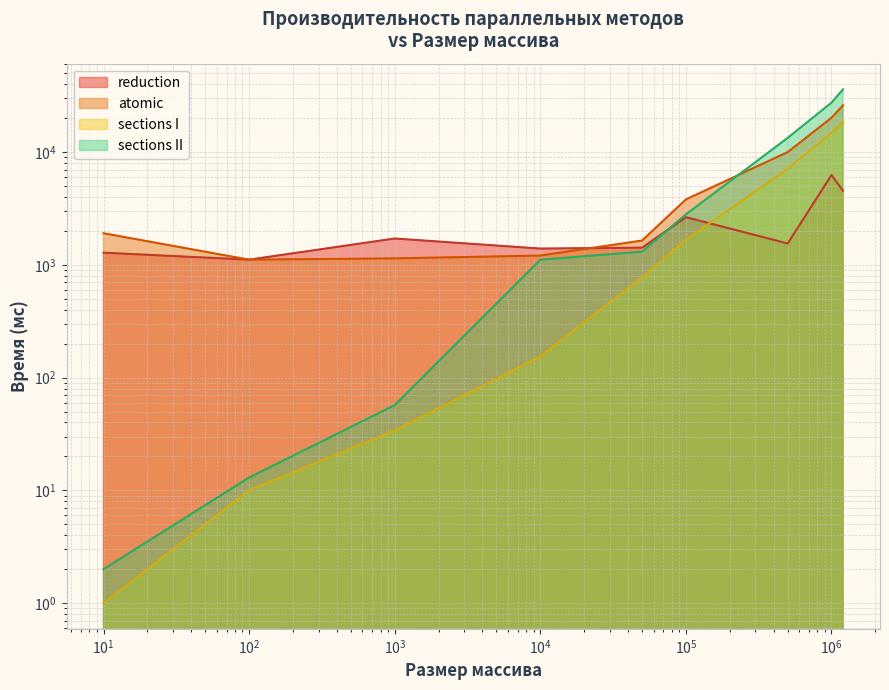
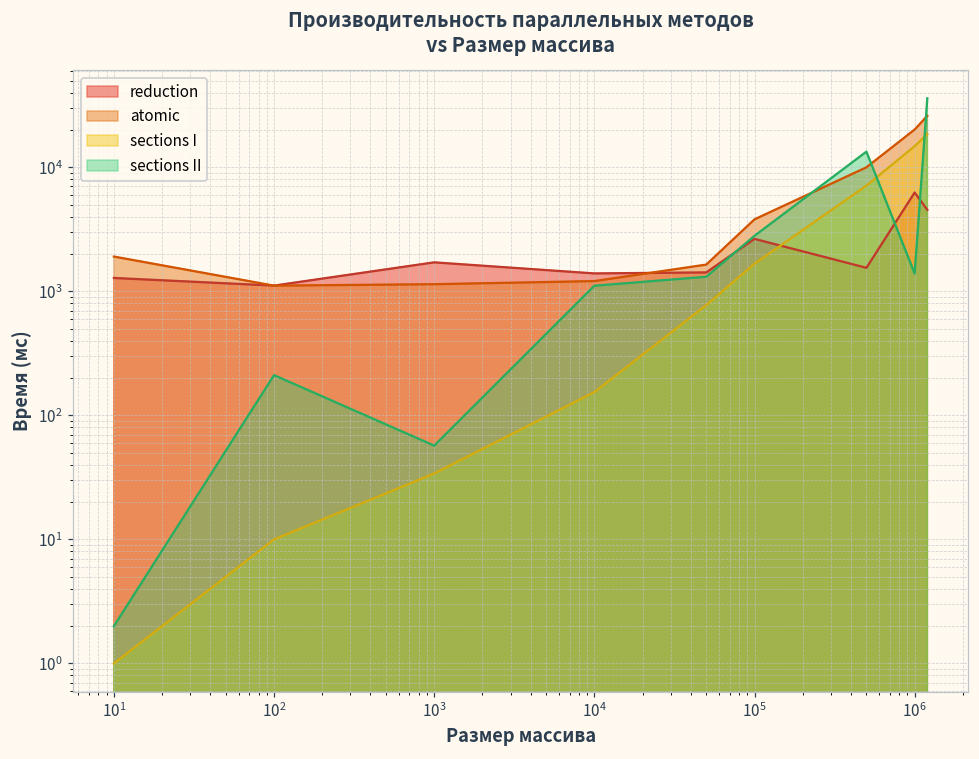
  {
    "sections II": {
      "10^1": 2,
-     "10^2": 13,
+     "10^2": 210,
      "10^3": 60,
      "10^4": 1100,
      "10^5": 2800,
-     "10^6": 27000
+     "10^6": 1400
    }
  }
